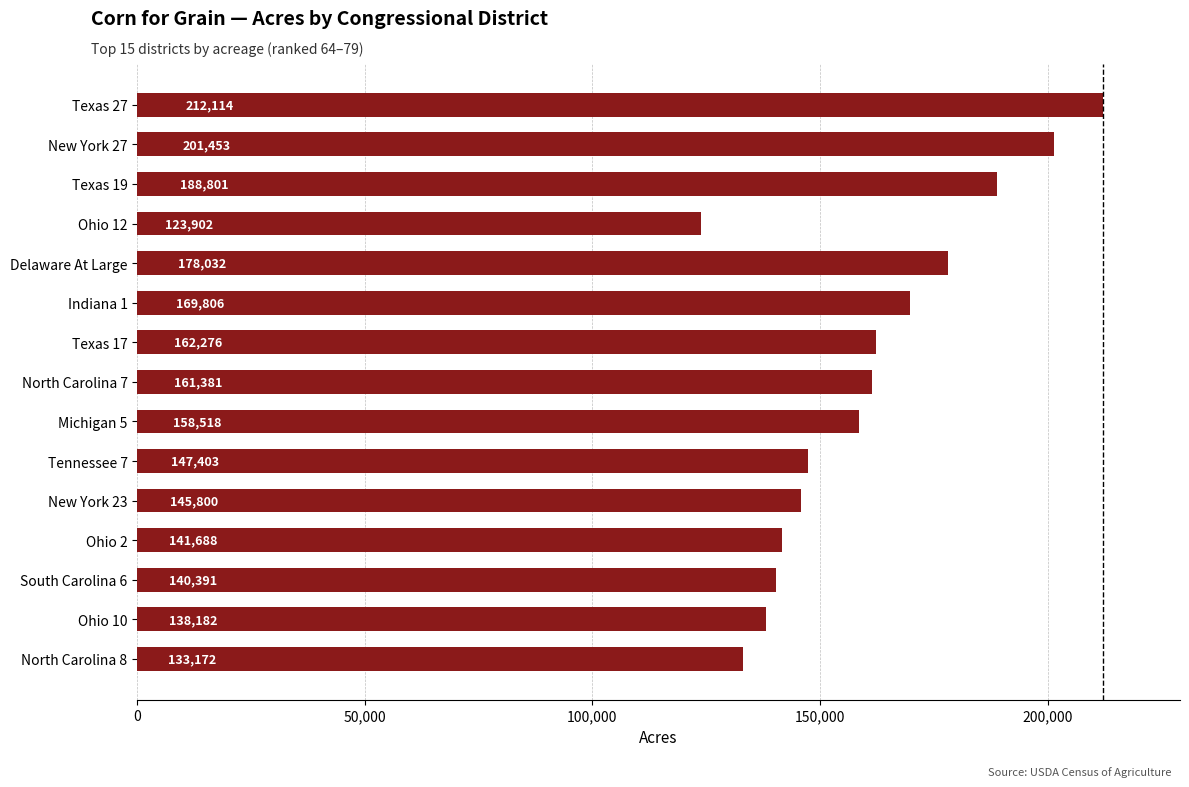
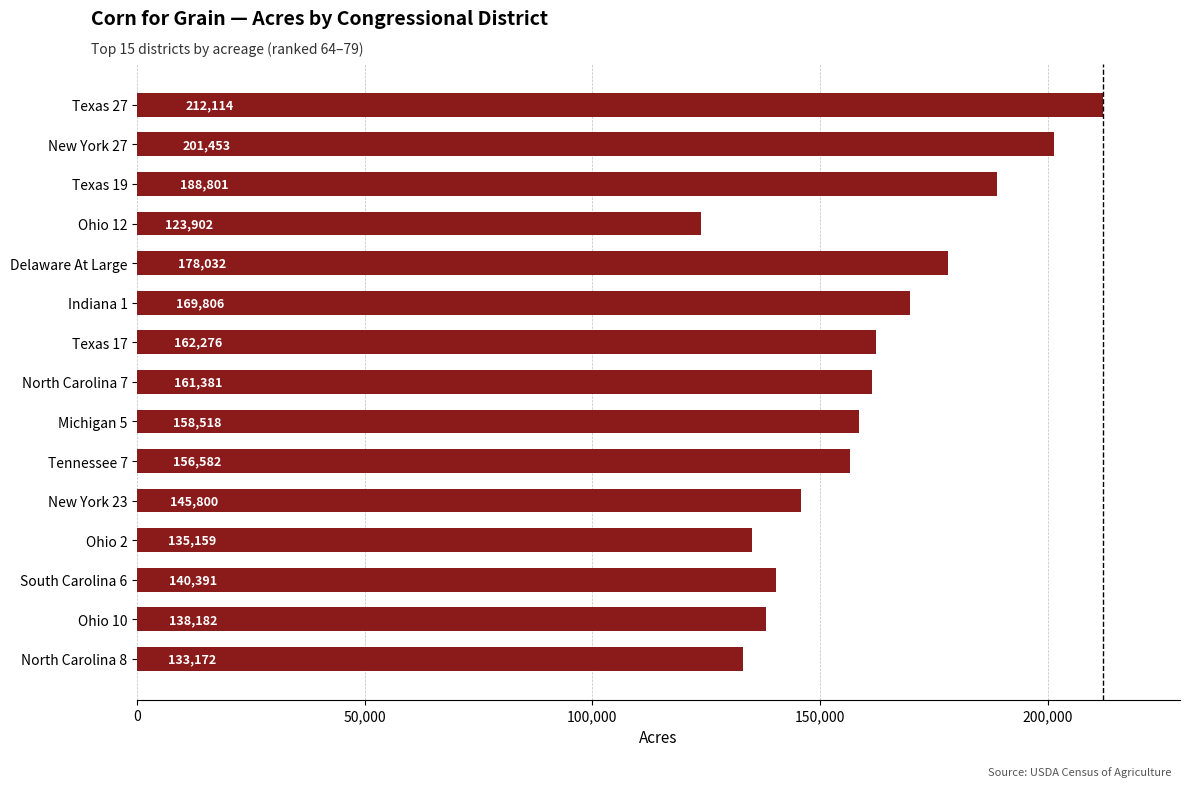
  {
    "Texas 27": "212,114",
    "New York 27": "201,453",
    "Texas 19": "188,801",
    "Ohio 12": "123,902",
    "Delaware At Large": "178,032",
    "Indiana 1": "169,806",
    "Texas 17": "162,276",
    "North Carolina 7": "161,381",
    "Michigan 5": "158,518",
-   "Tennessee 7": "147,403",
+   "Tennessee 7": "156,582",
    "New York 23": "145,800",
-   "Ohio 2": "141,688",
+   "Ohio 2": "135,159",
    "South Carolina 6": "140,391",
    "Ohio 10": "138,182",
    "North Carolina 8": "133,172"
  }
